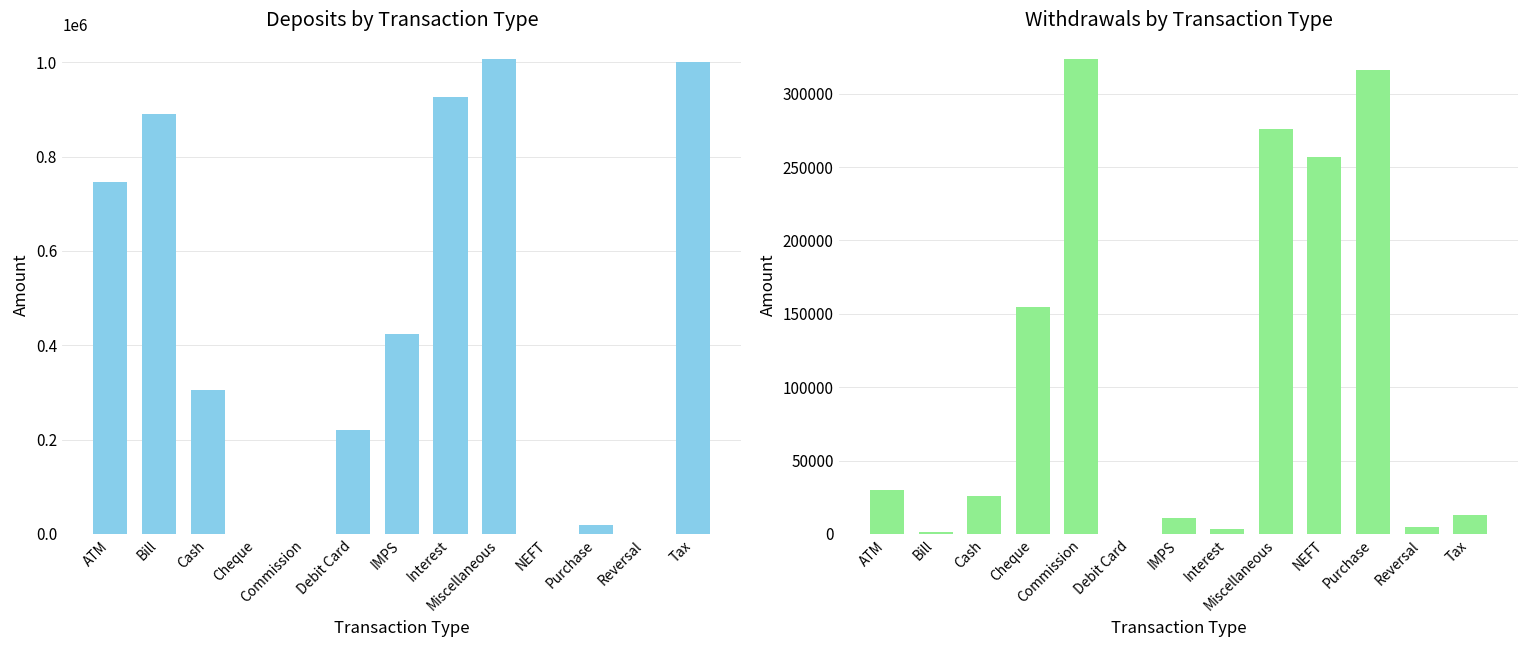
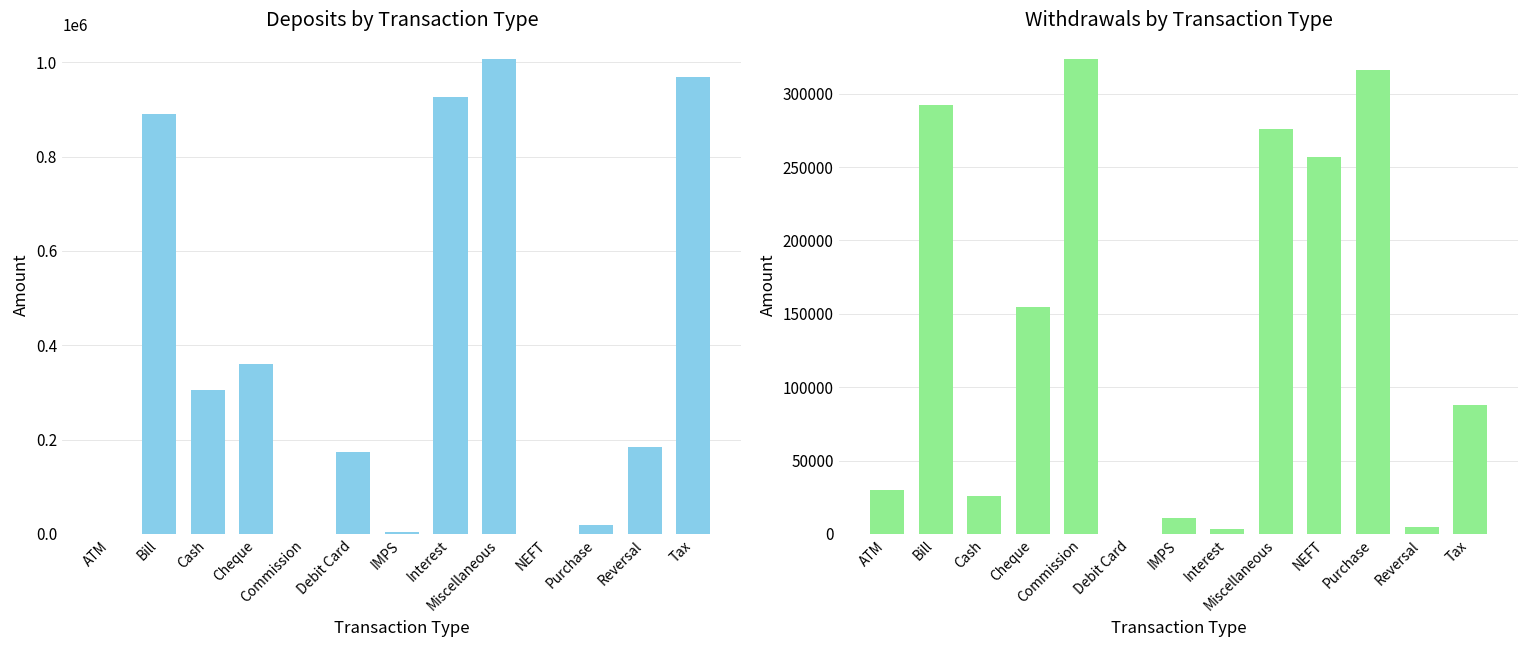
  {
    "Deposits by Transaction Type": {
-     "ATM": 750000,
+     "ATM": 0,
      "Bill": 890000,
      "Cash": 300000,
-     "Cheque": 0,
+     "Cheque": 360000,
      "Commission": 0,
-     "Debit Card": 220000,
-     "IMPS": 420000,
+     "Debit Card": 170000,
+     "IMPS": 0,
      "Interest": 930000,
      "Miscellaneous": 1010000,
      "NEFT": 0,
      "Purchase": 20000,
-     "Reversal": 0,
-     "Tax": 1000000
+     "Reversal": 180000,
+     "Tax": 970000
    },
    "Withdrawals by Transaction Type": {
      "ATM": 30000,
-     "Bill": 1000,
+     "Bill": 292000,
      "Cash": 26000,
      "Cheque": 154000,
      "Commission": 323000,
      "Debit Card": 0,
      "IMPS": 11000,
      "Interest": 4000,
      "Miscellaneous": 276000,
      "NEFT": 257000,
      "Purchase": 316000,
      "Reversal": 5000,
-     "Tax": 13000
+     "Tax": 88000
    }
  }
